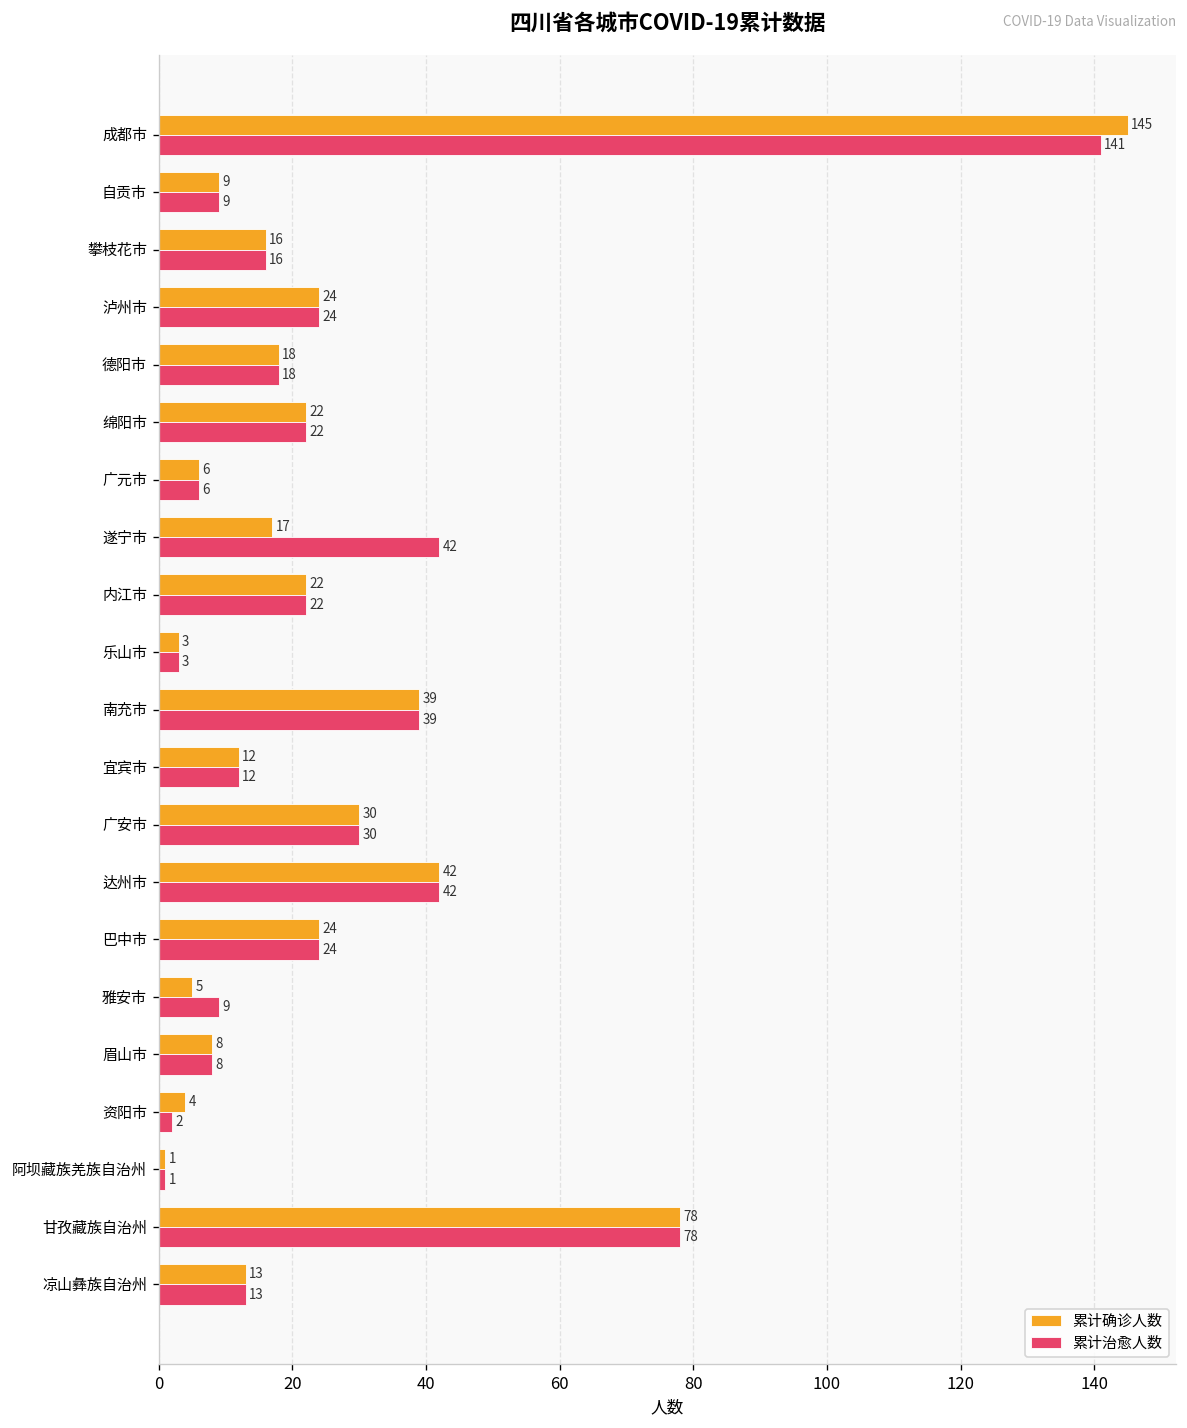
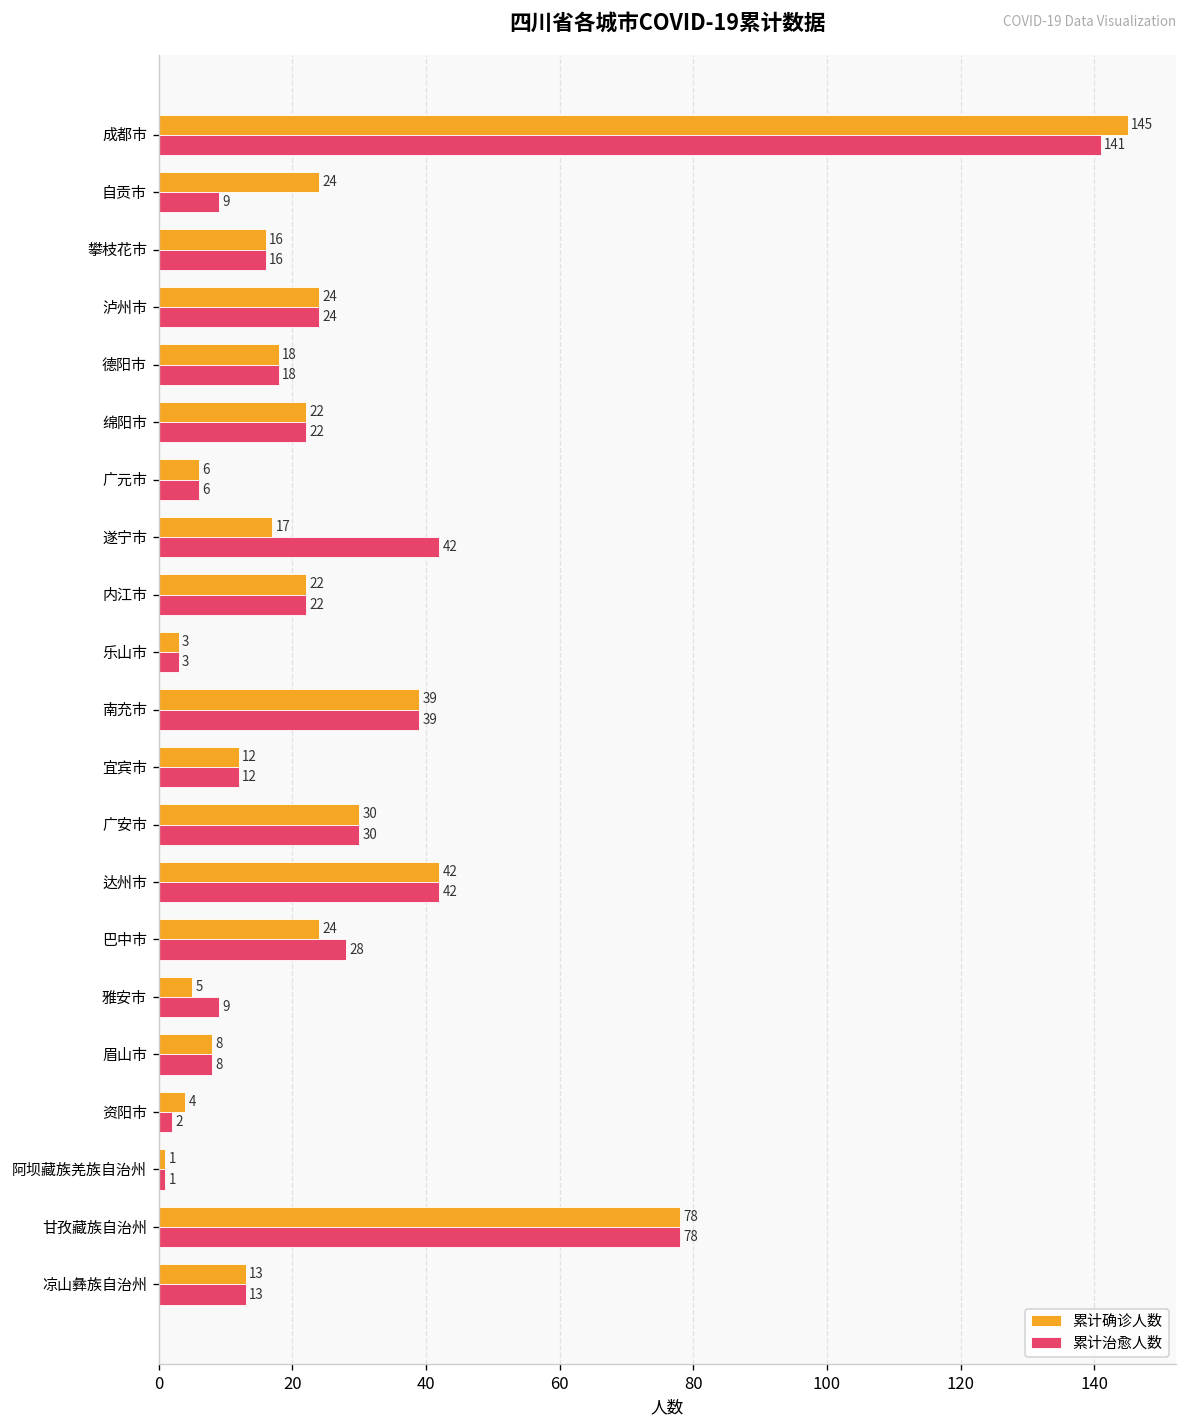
  {
    "累计确诊人数": {
      "成都市": 145,
-     "自贡市": 9,
+     "自贡市": 24,
      "攀枝花市": 16,
      "泸州市": 24,
      "德阳市": 18,
      "绵阳市": 22,
      "广元市": 6,
      "遂宁市": 17,
      "内江市": 22,
      "乐山市": 3,
      "南充市": 39,
      "宜宾市": 12,
      "广安市": 30,
      "达州市": 42,
      "巴中市": 24,
      "雅安市": 5,
      "眉山市": 8,
      "资阳市": 4,
      "阿坝藏族羌族自治州": 1,
      "甘孜藏族自治州": 78,
      "凉山彝族自治州": 13
    },
    "累计治愈人数": {
      "成都市": 141,
      "自贡市": 9,
      "攀枝花市": 16,
      "泸州市": 24,
      "德阳市": 18,
      "绵阳市": 22,
      "广元市": 6,
      "遂宁市": 42,
      "内江市": 22,
      "乐山市": 3,
      "南充市": 39,
      "宜宾市": 12,
      "广安市": 30,
      "达州市": 42,
-     "巴中市": 24,
+     "巴中市": 28,
      "雅安市": 9,
      "眉山市": 8,
      "资阳市": 2,
      "阿坝藏族羌族自治州": 1,
      "甘孜藏族自治州": 78,
      "凉山彝族自治州": 13
    }
  }
